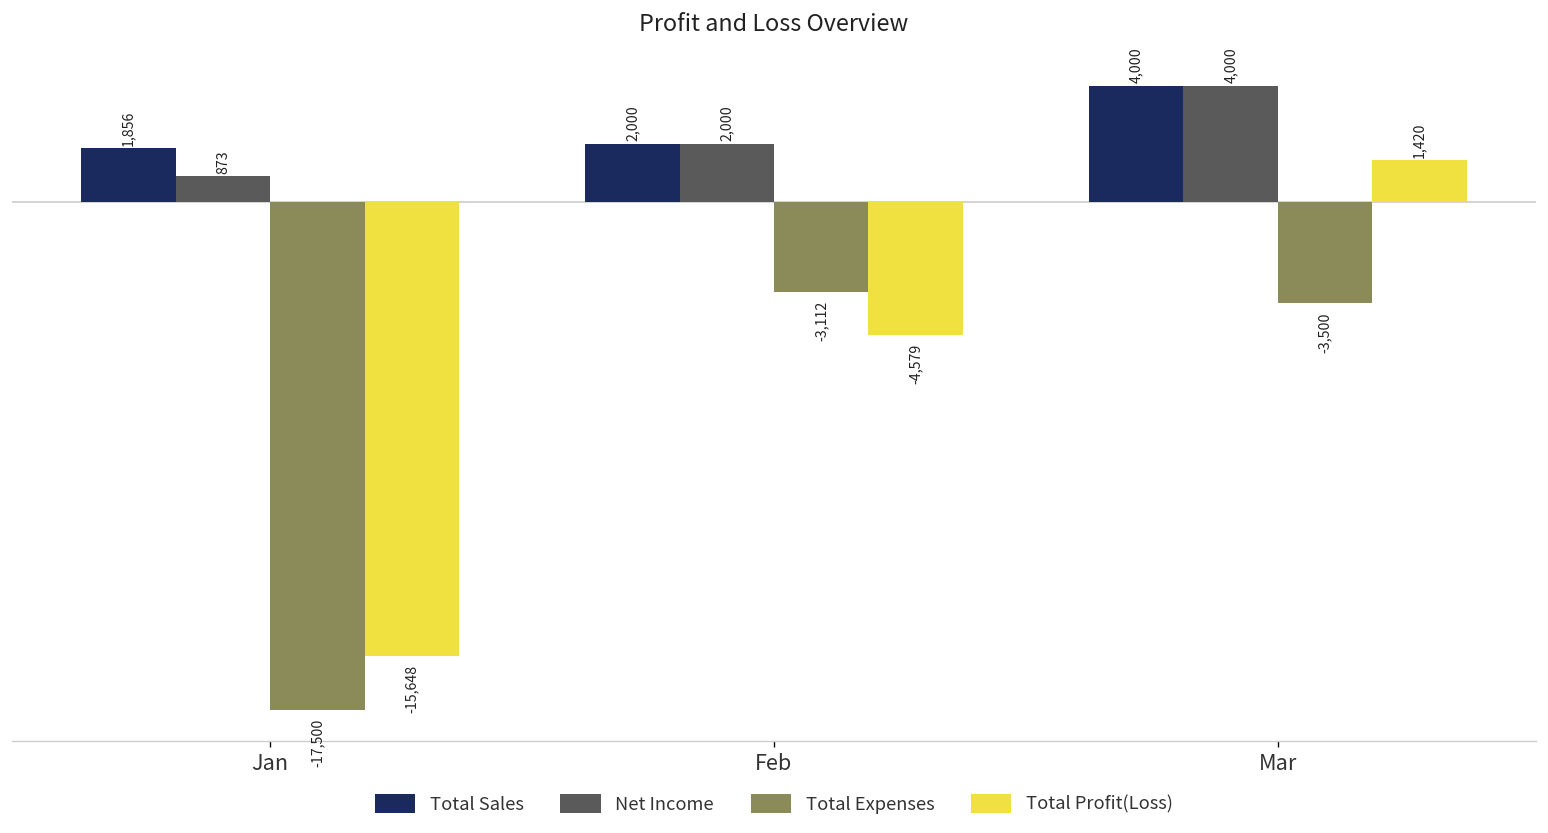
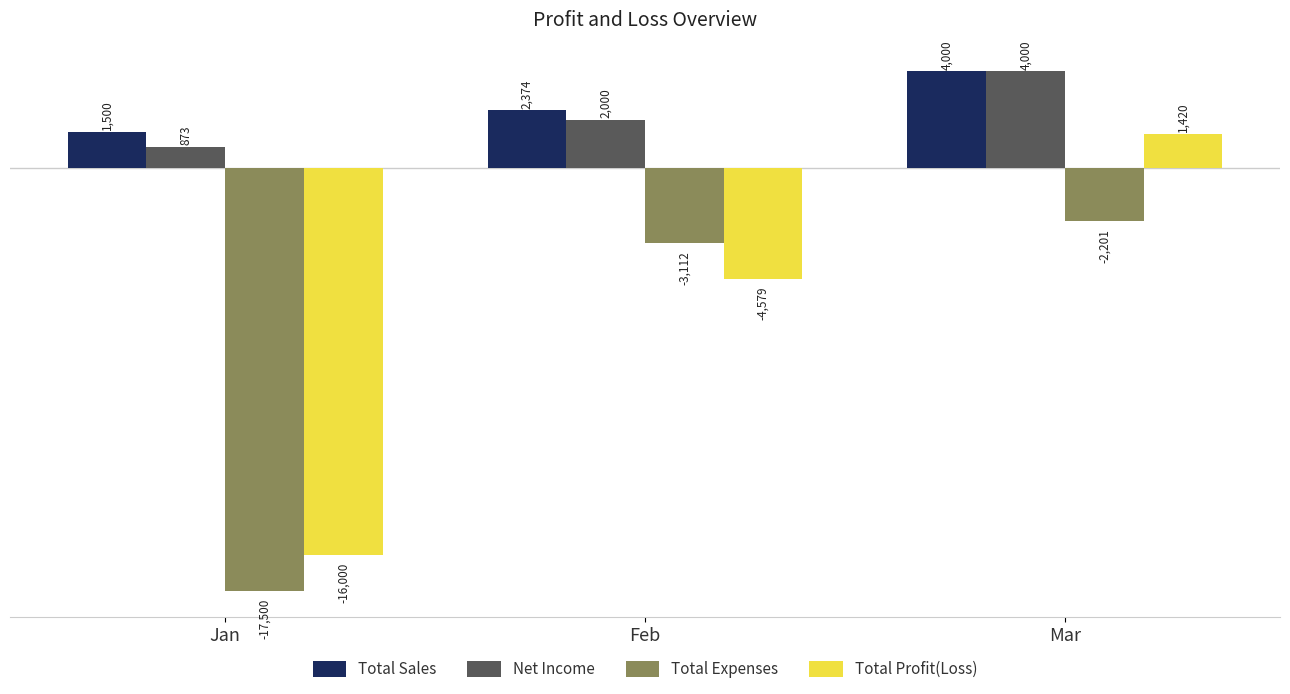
  {
    "Total Sales": {
-     "Jan": "1,856",
-     "Feb": "2,000",
+     "Jan": "1,500",
+     "Feb": "2,374",
      "Mar": "4,000"
    },
    "Net Income": {
      "Jan": "873",
      "Feb": "2,000",
      "Mar": "4,000"
    },
    "Total Expenses": {
      "Jan": "-17,500",
      "Feb": "-3,112",
-     "Mar": "-3,500"
+     "Mar": "-2,201"
    },
    "Total Profit(Loss)": {
-     "Jan": "-15,648",
+     "Jan": "-16,000",
      "Feb": "-4,579",
      "Mar": "1,420"
    }
  }
